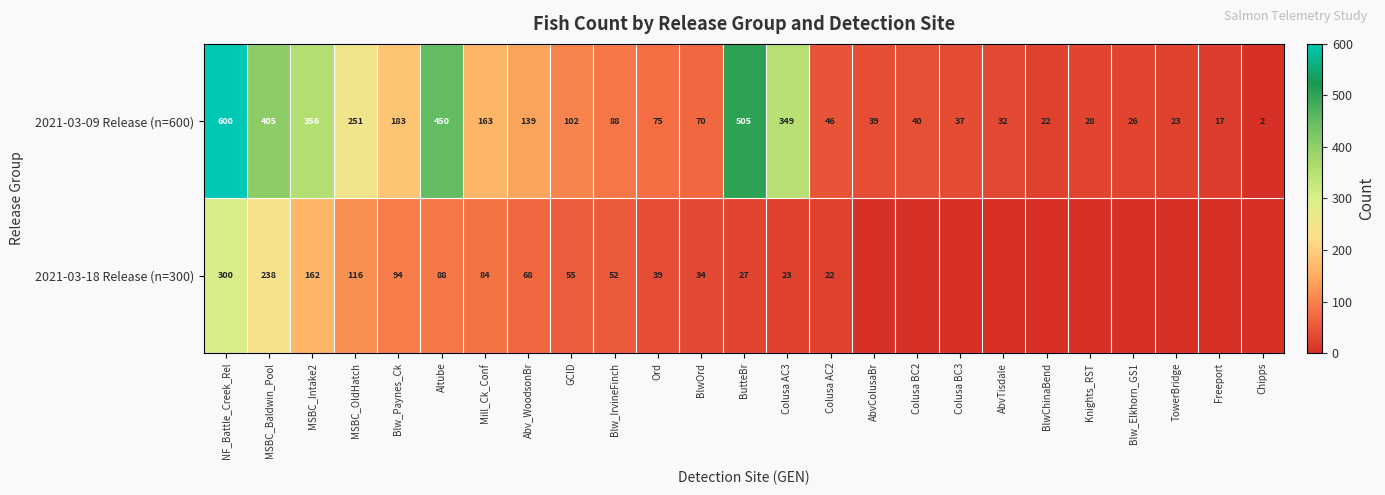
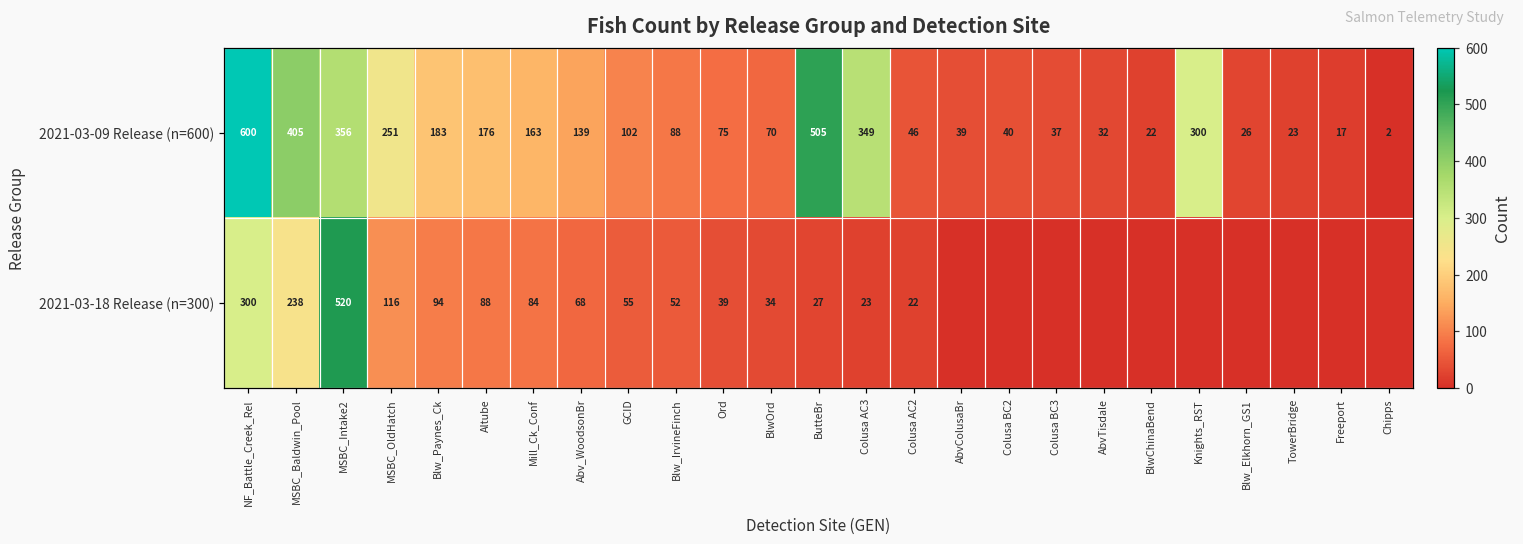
  {
    "2021-03-09 Release (n=600)": {
      "NF_Battle_Creek_Rel": 600,
      "MSBC_Baldwin_Pool": 405,
      "MSBC_Intake2": 356,
      "MSBC_OldHatch": 251,
      "Blw_Paynes_Ck": 183,
-     "Altube": 450,
+     "Altube": 176,
      "Mill_Ck_Conf": 163,
      "Abv_WoodsonBr": 139,
      "GCID": 102,
      "Blw_IrvineFinch": 88,
      "Ord": 75,
      "BlwOrd": 70,
      "ButteBr": 505,
      "Colusa AC3": 349,
      "Colusa AC2": 46,
      "AbvColusaBr": 39,
      "Colusa BC2": 40,
      "Colusa BC3": 37,
      "AbvTisdale": 32,
      "BlwChinaBend": 22,
-     "Knights_RST": 28,
+     "Knights_RST": 300,
      "Blw_Elkhorn_GS1": 26,
      "TowerBridge": 23,
      "Freeport": 17,
      "Chipps": 2
    },
    "2021-03-18 Release (n=300)": {
      "NF_Battle_Creek_Rel": 300,
      "MSBC_Baldwin_Pool": 238,
-     "MSBC_Intake2": 162,
+     "MSBC_Intake2": 520,
      "MSBC_OldHatch": 116,
      "Blw_Paynes_Ck": 94,
      "Altube": 88,
      "Mill_Ck_Conf": 84,
      "Abv_WoodsonBr": 68,
      "GCID": 55,
      "Blw_IrvineFinch": 52,
      "Ord": 39,
      "BlwOrd": 34,
      "ButteBr": 27,
      "Colusa AC3": 23,
      "Colusa AC2": 22
    }
  }
